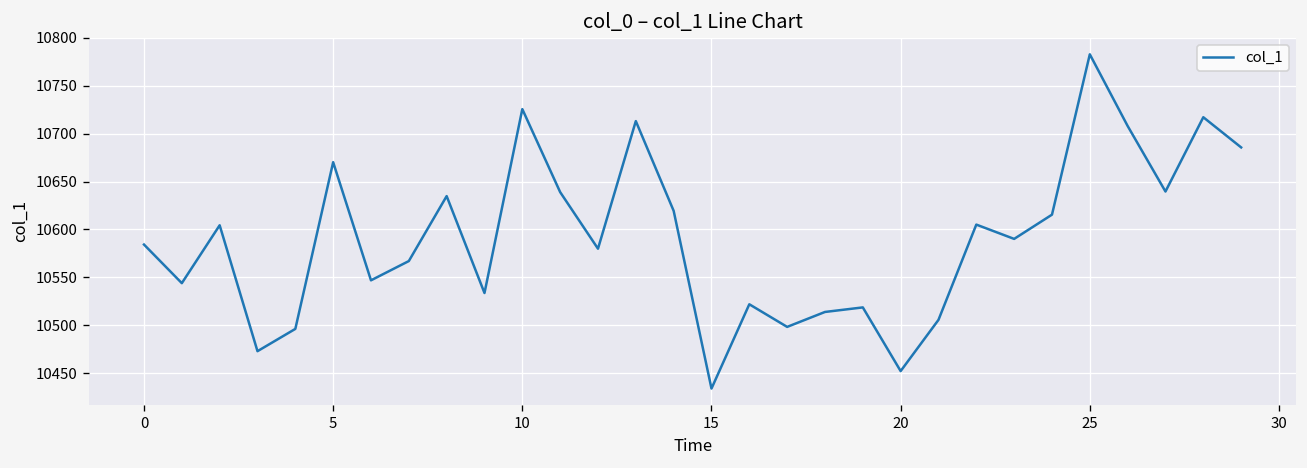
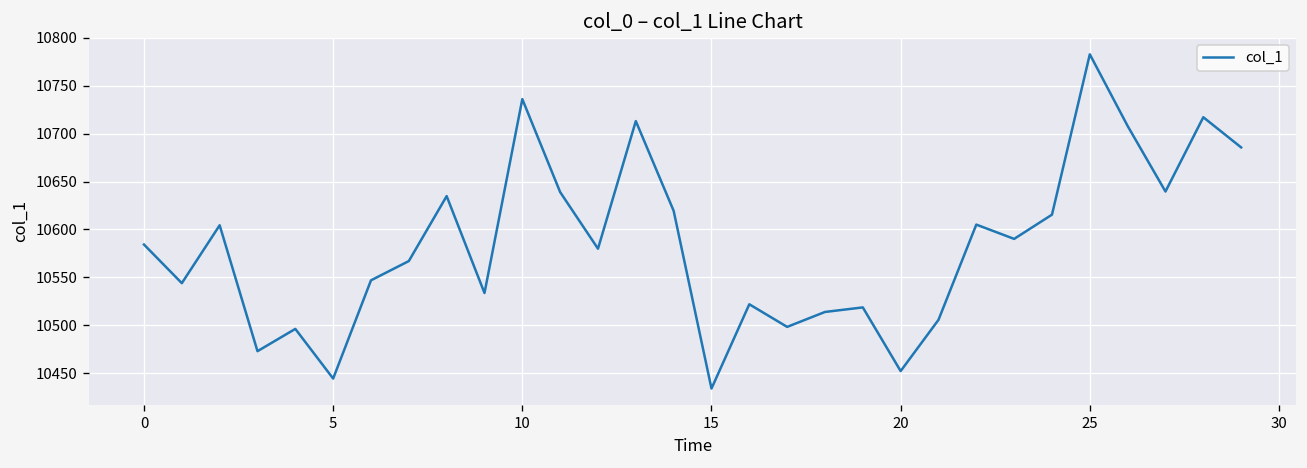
  {
    "0": 10580,
-   "5": 10670,
-   "10": 10730,
+   "5": 10440,
+   "10": 10740,
    "15": 10430,
    "20": 10450,
    "25": 10780
  }
